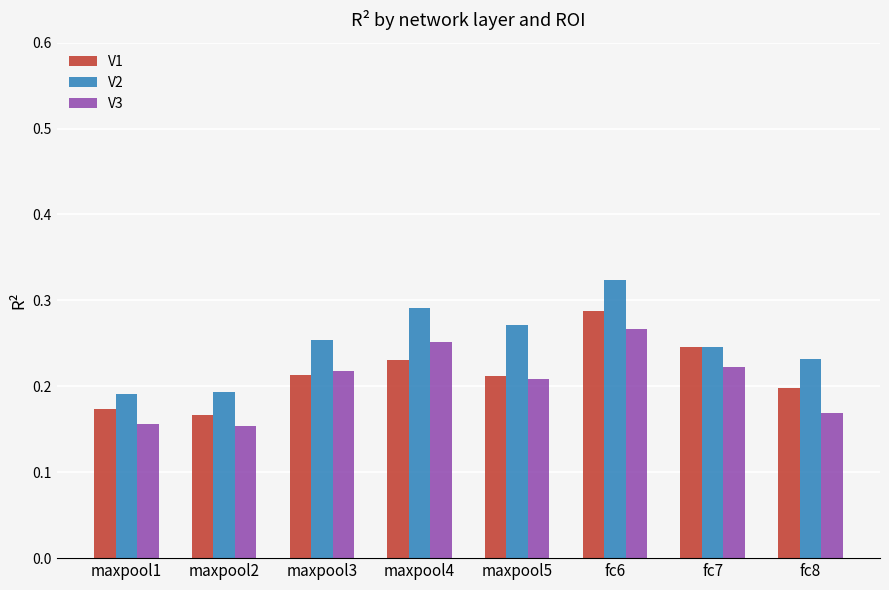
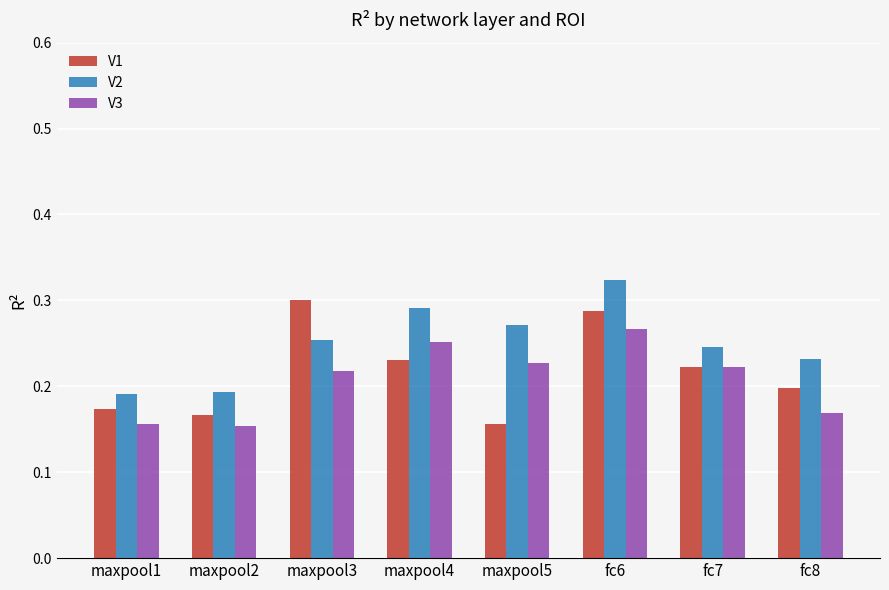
  {
    "V1": {
      "maxpool1": 0.17,
      "maxpool2": 0.17,
-     "maxpool3": 0.21,
+     "maxpool3": 0.30,
      "maxpool4": 0.23,
-     "maxpool5": 0.21,
+     "maxpool5": 0.16,
      "fc6": 0.29,
-     "fc7": 0.25,
+     "fc7": 0.22,
      "fc8": 0.20
    },
    "V2": {
      "maxpool1": 0.19,
      "maxpool2": 0.19,
      "maxpool3": 0.25,
      "maxpool4": 0.29,
      "maxpool5": 0.27,
      "fc6": 0.32,
      "fc7": 0.25,
      "fc8": 0.23
    },
    "V3": {
      "maxpool1": 0.16,
      "maxpool2": 0.15,
      "maxpool3": 0.22,
      "maxpool4": 0.25,
-     "maxpool5": 0.21,
+     "maxpool5": 0.23,
      "fc6": 0.27,
      "fc7": 0.22,
      "fc8": 0.17
    }
  }
